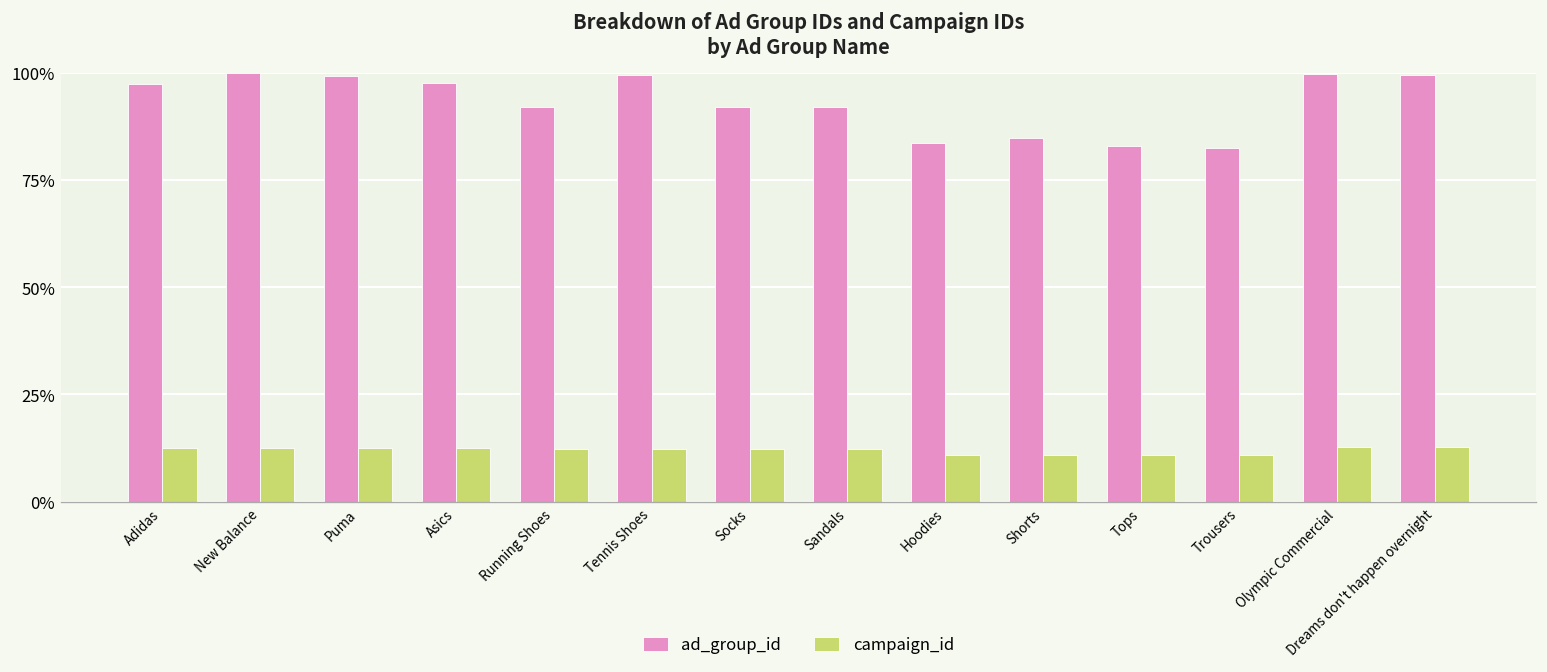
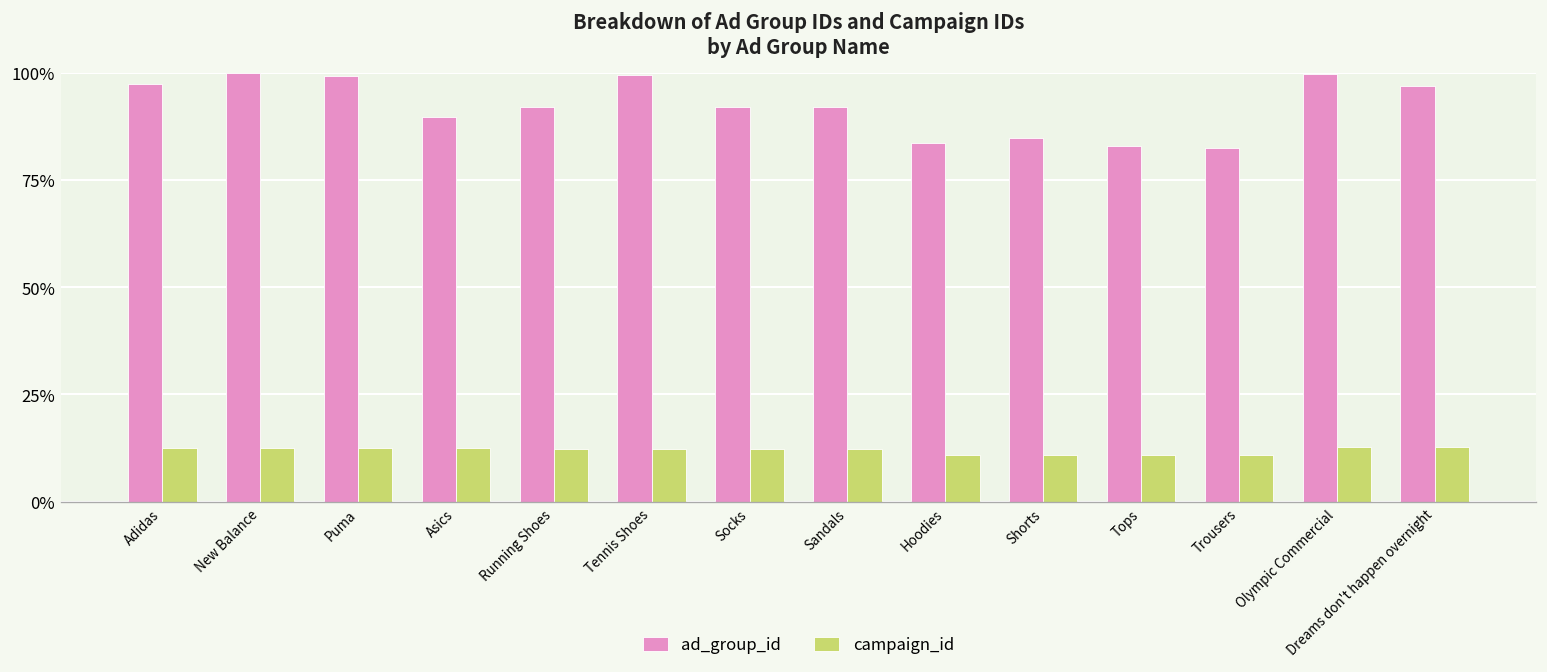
  {
    "ad_group_id": {
      "Adidas": "97%",
      "New Balance": "100%",
      "Puma": "99%",
-     "Asics": "98%",
+     "Asics": "90%",
      "Running Shoes": "92%",
      "Tennis Shoes": "100%",
      "Socks": "92%",
      "Sandals": "92%",
      "Hoodies": "84%",
      "Shorts": "85%",
      "Tops": "83%",
      "Trousers": "83%",
      "Olympic Commercial": "100%",
-     "Dreams don't happen overnight": "100%"
+     "Dreams don't happen overnight": "97%"
    },
    "campaign_id": {
      "Adidas": "13%",
      "New Balance": "13%",
      "Puma": "13%",
      "Asics": "13%",
      "Running Shoes": "12%",
      "Tennis Shoes": "12%",
      "Socks": "12%",
      "Sandals": "12%",
      "Hoodies": "11%",
      "Shorts": "11%",
      "Tops": "11%",
      "Trousers": "11%",
      "Olympic Commercial": "13%",
      "Dreams don't happen overnight": "13%"
    }
  }
